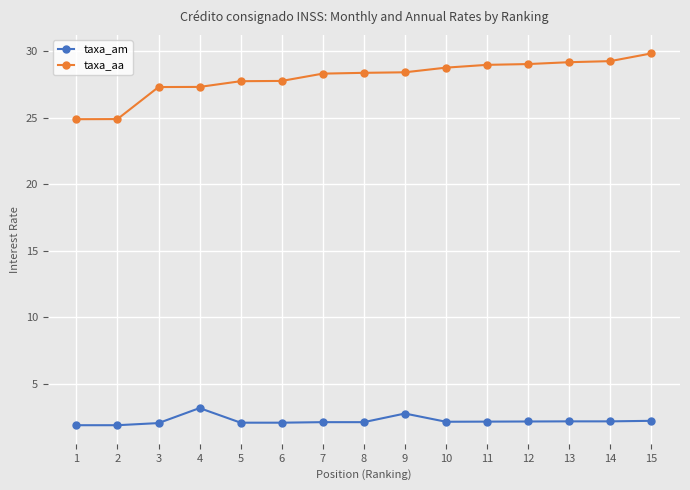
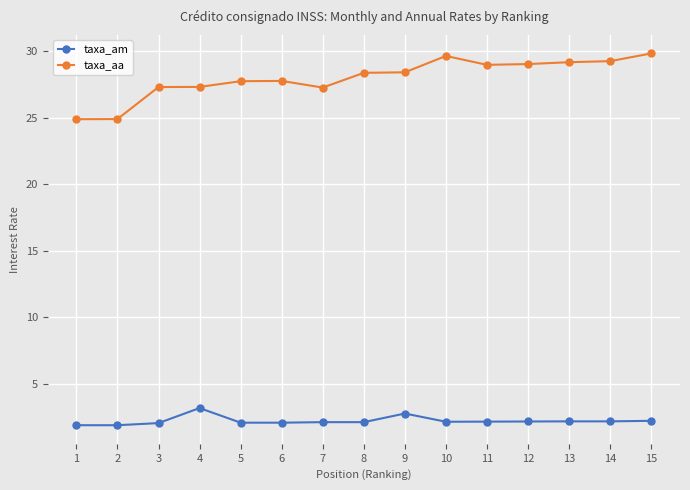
  {
    "taxa_am": {
      "1": 1.9,
      "2": 1.9,
      "3": 2.0,
      "4": 3.2,
      "5": 2.1,
      "6": 2.1,
      "7": 2.1,
      "8": 2.1,
      "9": 2.8,
      "10": 2.1,
      "11": 2.1,
      "12": 2.2,
      "13": 2.2,
      "14": 2.2,
      "15": 2.2
    },
    "taxa_aa": {
      "1": 24.9,
      "2": 24.9,
      "3": 27.3,
      "4": 27.3,
      "5": 27.8,
      "6": 27.8,
-     "7": 28.3,
+     "7": 27.3,
      "8": 28.4,
      "9": 28.4,
-     "10": 28.8,
+     "10": 29.7,
      "11": 29.0,
      "12": 29.1,
      "13": 29.2,
      "14": 29.3,
      "15": 29.9
    }
  }
